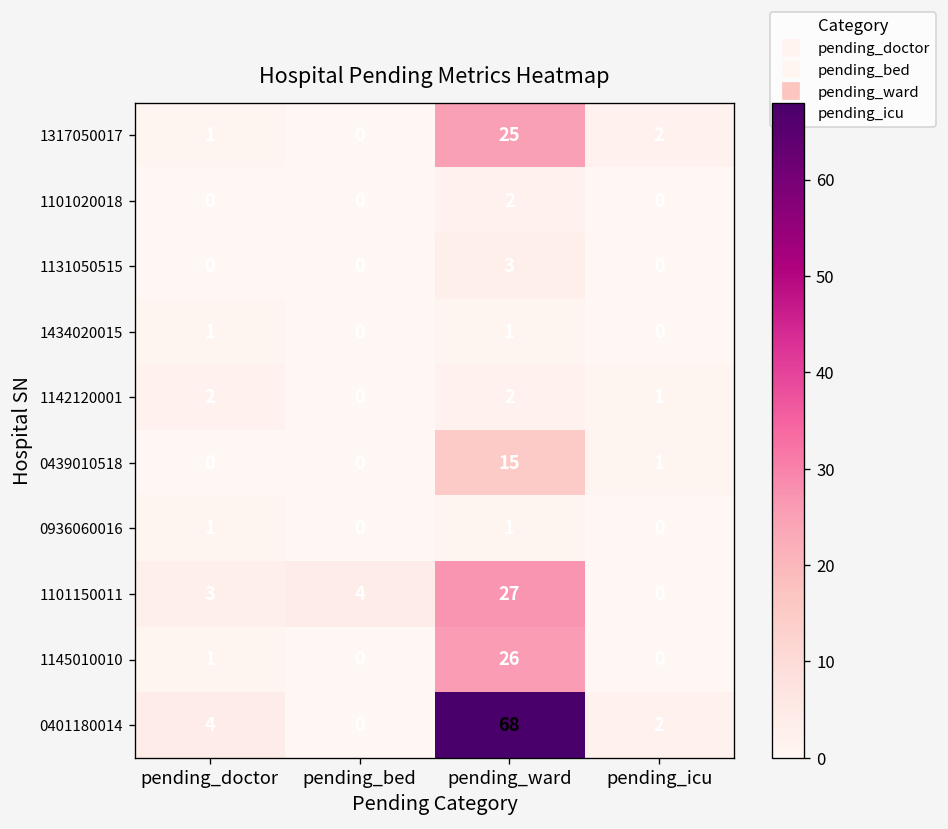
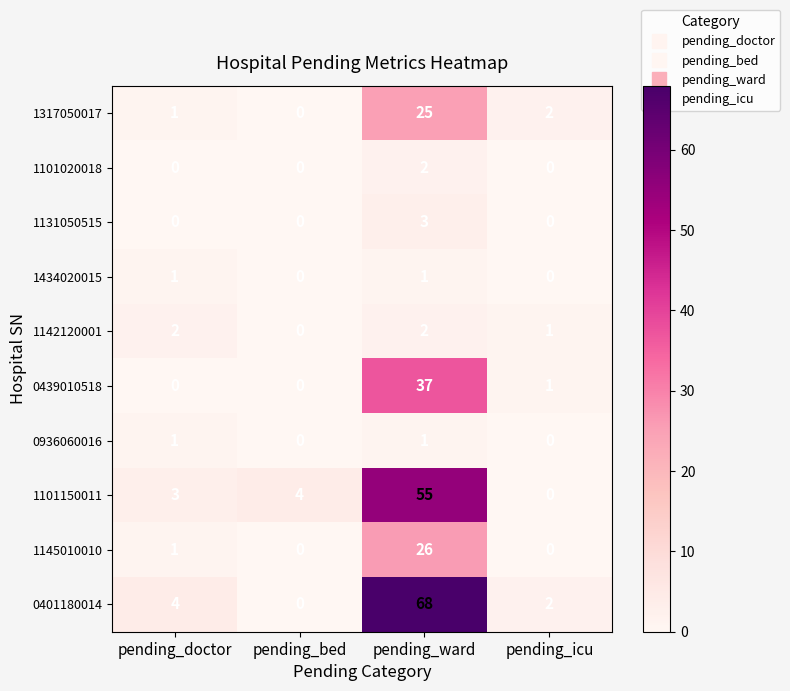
  {
    "1317050017": {
      "pending_ward": 25
    },
    "0439010518": {
-     "pending_ward": 15
+     "pending_ward": 37
    },
    "1101150011": {
-     "pending_ward": 27
+     "pending_ward": 55
    },
    "1145010010": {
      "pending_ward": 26
    },
    "0401180014": {
      "pending_ward": 68
    }
  }
